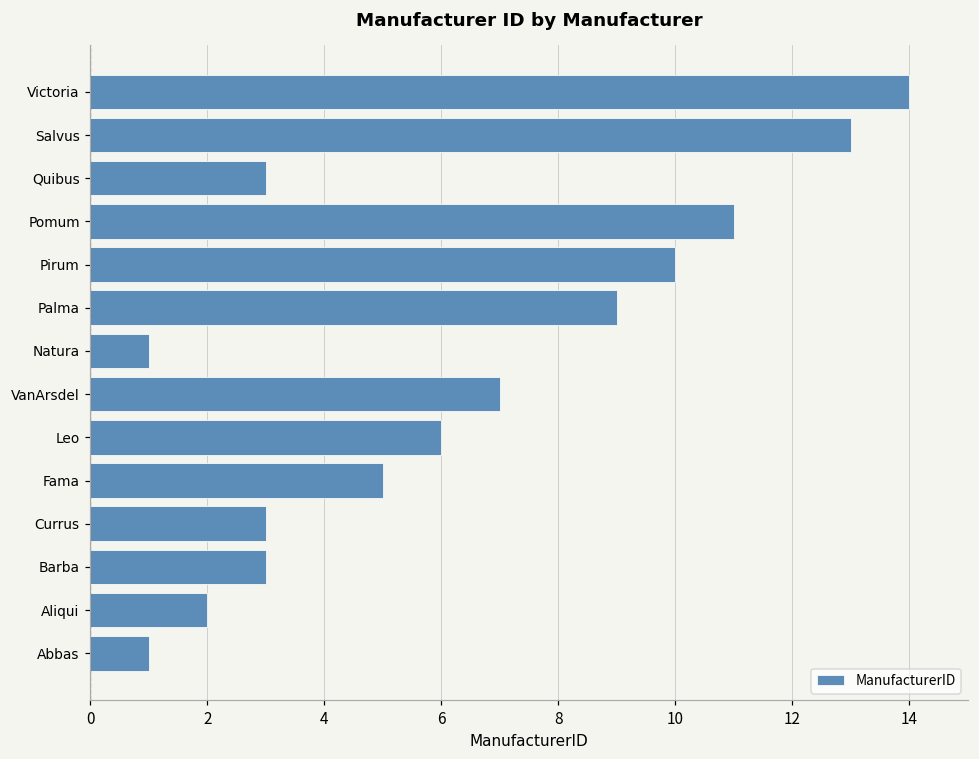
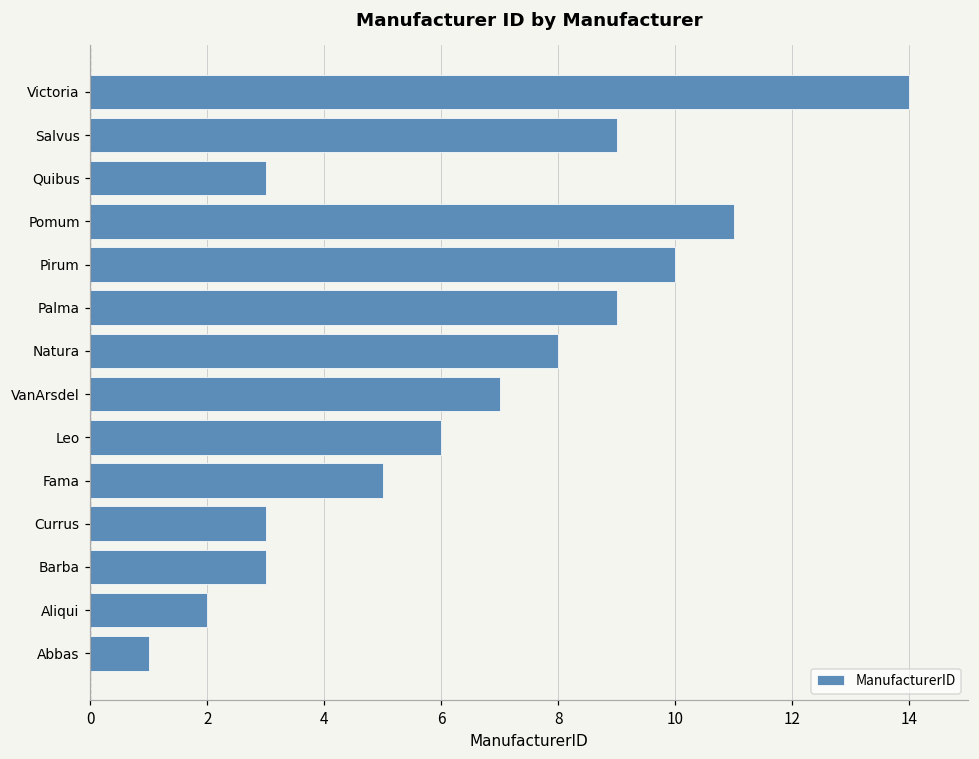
  {
    "Victoria": 14,
-   "Salvus": 13,
+   "Salvus": 9,
    "Quibus": 3,
    "Pomum": 11,
    "Pirum": 10,
    "Palma": 9,
-   "Natura": 1,
+   "Natura": 8,
    "VanArsdel": 7,
    "Leo": 6,
    "Fama": 5,
    "Currus": 3,
    "Barba": 3,
    "Aliqui": 2,
    "Abbas": 1
  }
